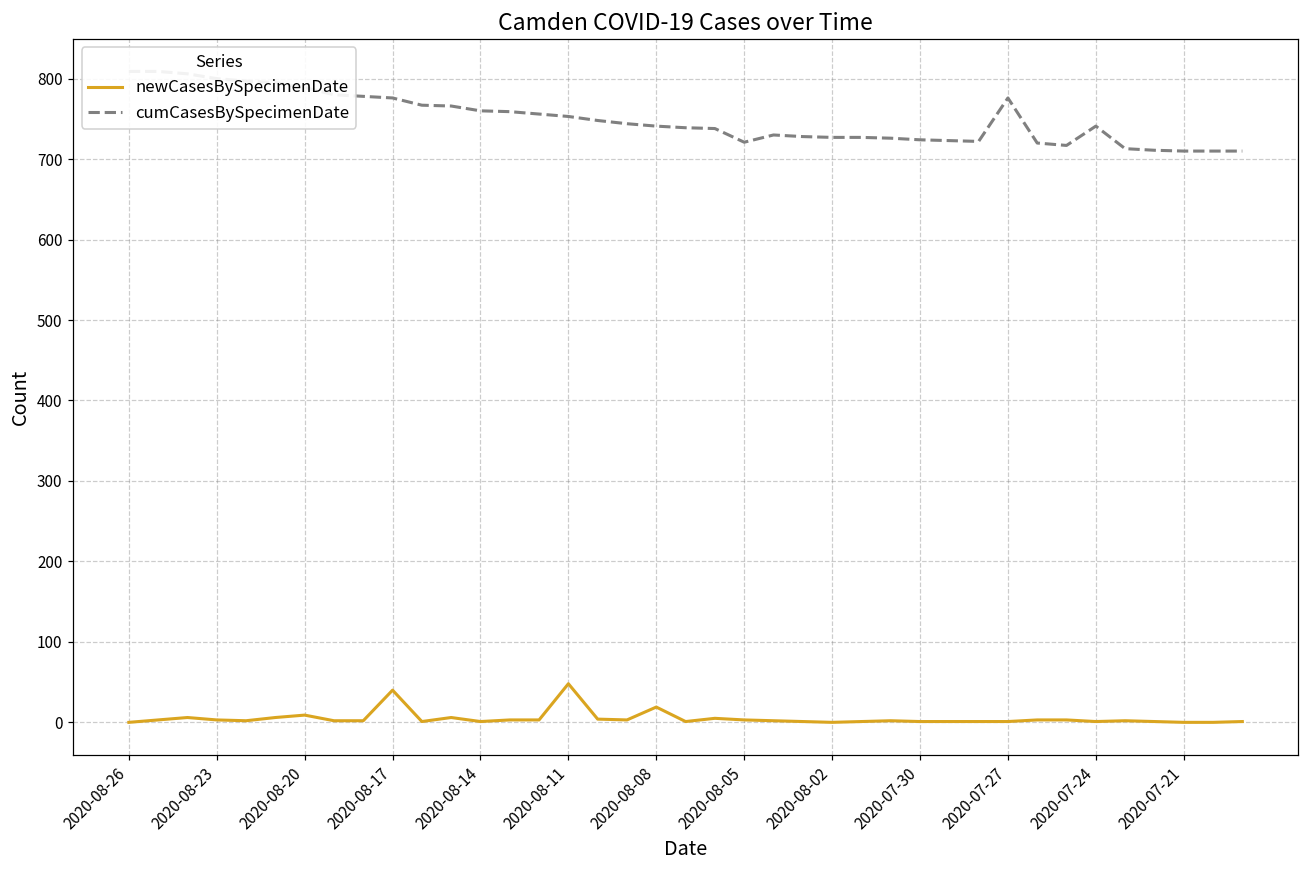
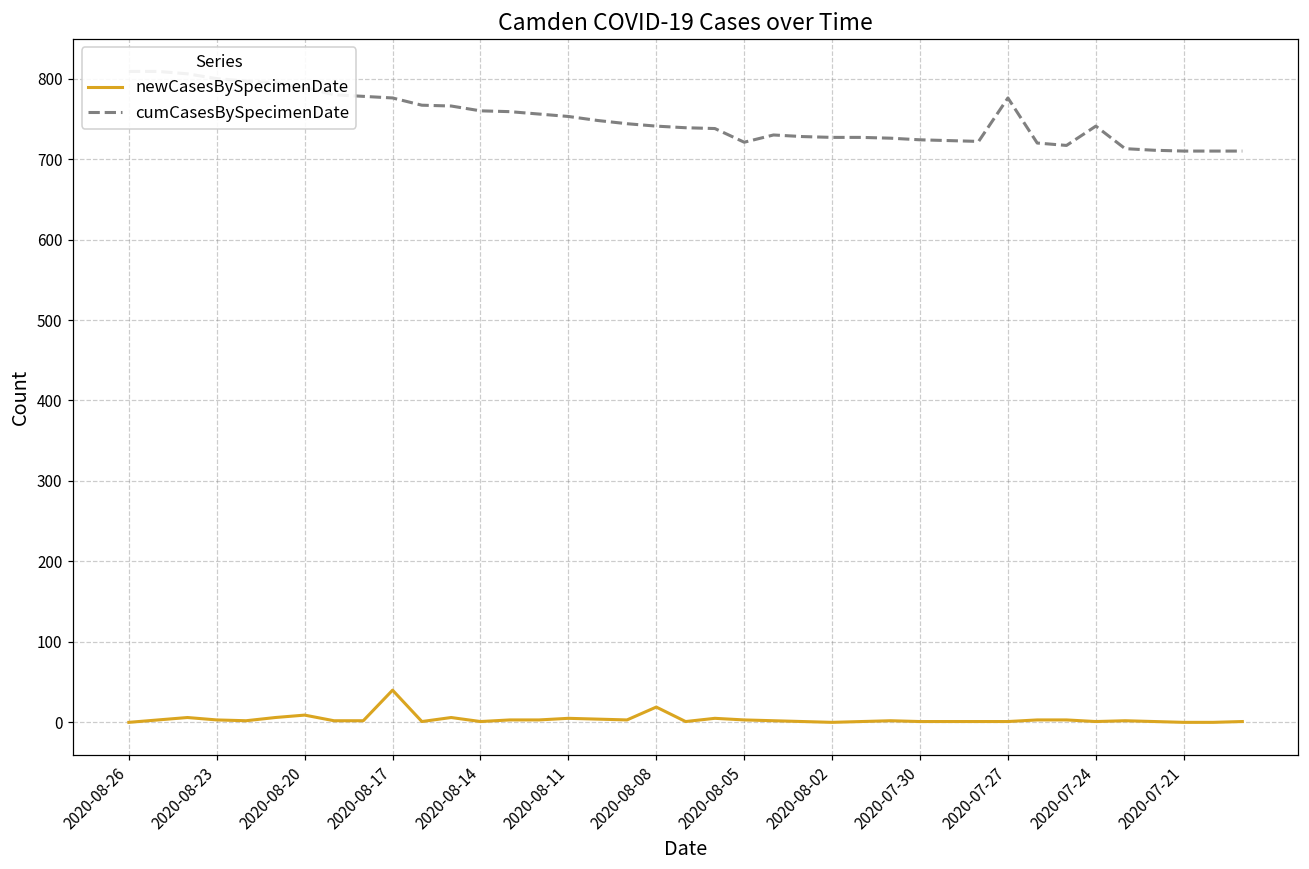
  {
    "newCasesBySpecimenDate": {
      "2020-08-26": 0,
      "2020-08-23": 0,
      "2020-08-20": 10,
      "2020-08-17": 40,
      "2020-08-14": 0,
-     "2020-08-11": 50,
+     "2020-08-11": 10,
      "2020-08-08": 20,
      "2020-08-05": 0,
      "2020-08-02": 0,
      "2020-07-30": 0,
      "2020-07-27": 0,
      "2020-07-24": 0,
      "2020-07-21": 0
    },
    "cumCasesBySpecimenDate": {
      "2020-08-17": 780,
      "2020-08-14": 760,
      "2020-08-11": 750,
      "2020-08-08": 740,
      "2020-08-05": 720,
      "2020-08-02": 730,
      "2020-07-30": 720,
      "2020-07-27": 780,
      "2020-07-24": 740,
      "2020-07-21": 710
    }
  }
